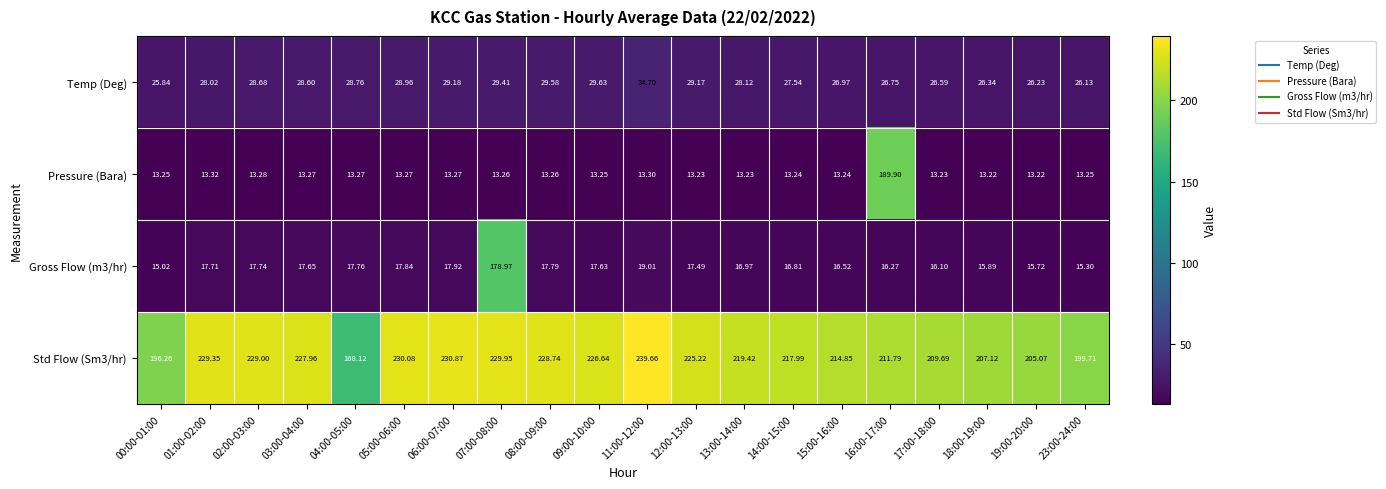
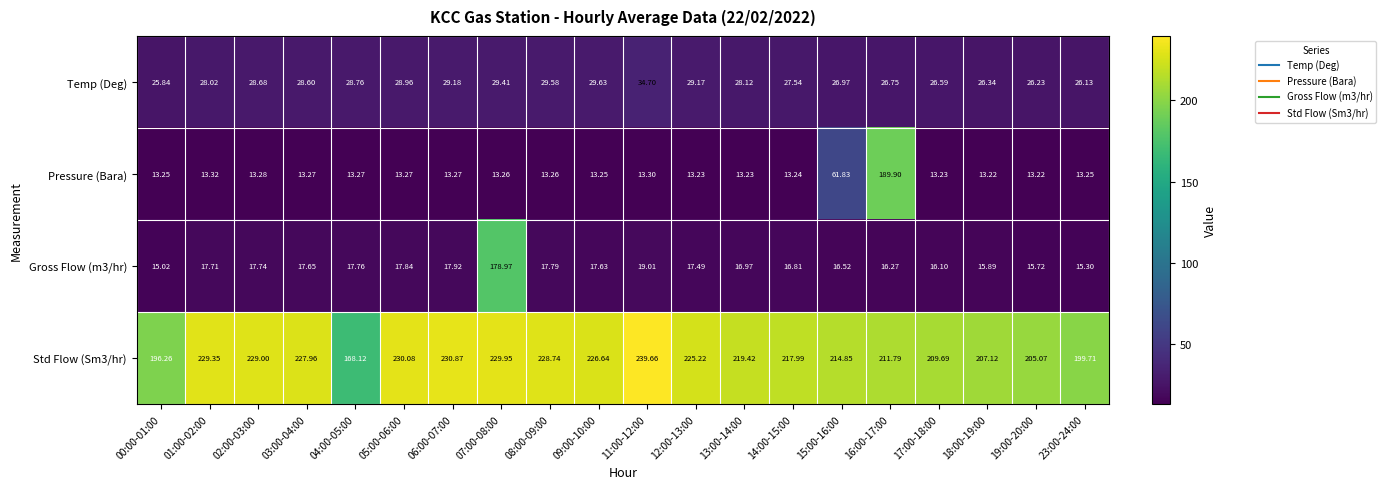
  {
    "Temp (Deg)": {
      "00:00-01:00": 25.84,
      "01:00-02:00": 28.02,
      "02:00-03:00": 28.68,
      "03:00-04:00": 28.60,
      "04:00-05:00": 28.76,
      "05:00-06:00": 28.96,
      "06:00-07:00": 29.18,
      "07:00-08:00": 29.41,
      "08:00-09:00": 29.58,
      "09:00-10:00": 29.63,
      "11:00-12:00": 34.70,
      "12:00-13:00": 29.17,
      "13:00-14:00": 28.12,
      "14:00-15:00": 27.54,
      "15:00-16:00": 26.97,
      "16:00-17:00": 26.75,
      "17:00-18:00": 26.59,
      "18:00-19:00": 26.34,
      "19:00-20:00": 26.23,
      "23:00-24:00": 26.13
    },
    "Pressure (Bara)": {
      "00:00-01:00": 13.25,
      "01:00-02:00": 13.32,
      "02:00-03:00": 13.28,
      "03:00-04:00": 13.27,
      "04:00-05:00": 13.27,
      "05:00-06:00": 13.27,
      "06:00-07:00": 13.27,
      "07:00-08:00": 13.26,
      "08:00-09:00": 13.26,
      "09:00-10:00": 13.25,
      "11:00-12:00": 13.30,
      "12:00-13:00": 13.23,
      "13:00-14:00": 13.23,
      "14:00-15:00": 13.24,
-     "15:00-16:00": 13.24,
+     "15:00-16:00": 61.83,
      "16:00-17:00": 189.90,
      "17:00-18:00": 13.23,
      "18:00-19:00": 13.22,
      "19:00-20:00": 13.22,
      "23:00-24:00": 13.25
    },
    "Gross Flow (m3/hr)": {
      "00:00-01:00": 15.02,
      "01:00-02:00": 17.71,
      "02:00-03:00": 17.74,
      "03:00-04:00": 17.65,
      "04:00-05:00": 17.76,
      "05:00-06:00": 17.84,
      "06:00-07:00": 17.92,
      "07:00-08:00": 178.97,
      "08:00-09:00": 17.79,
      "09:00-10:00": 17.63,
      "11:00-12:00": 19.01,
      "12:00-13:00": 17.49,
      "13:00-14:00": 16.97,
      "14:00-15:00": 16.81,
      "15:00-16:00": 16.52,
      "16:00-17:00": 16.27,
      "17:00-18:00": 16.10,
      "18:00-19:00": 15.89,
      "19:00-20:00": 15.72,
      "23:00-24:00": 15.30
    },
    "Std Flow (Sm3/hr)": {
      "00:00-01:00": 196.26,
      "01:00-02:00": 229.35,
      "02:00-03:00": 229.00,
      "03:00-04:00": 227.96,
      "04:00-05:00": 168.12,
      "05:00-06:00": 230.08,
      "06:00-07:00": 230.87,
      "07:00-08:00": 229.95,
      "08:00-09:00": 228.74,
      "09:00-10:00": 226.64,
      "11:00-12:00": 239.66,
      "12:00-13:00": 225.22,
      "13:00-14:00": 219.42,
      "14:00-15:00": 217.99,
      "15:00-16:00": 214.85,
      "16:00-17:00": 211.79,
      "17:00-18:00": 209.69,
      "18:00-19:00": 207.12,
      "19:00-20:00": 205.07,
      "23:00-24:00": 199.71
    }
  }
